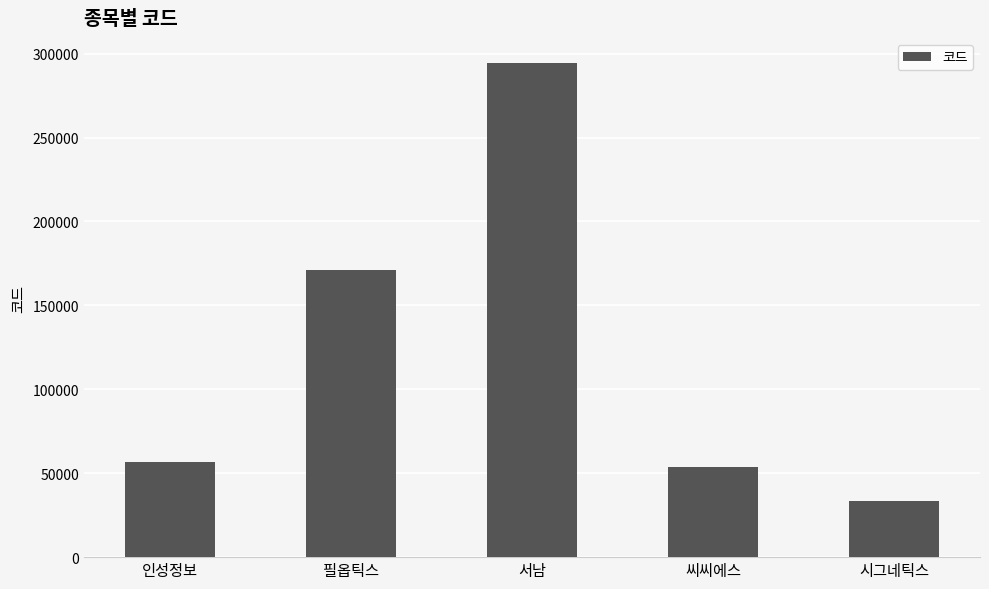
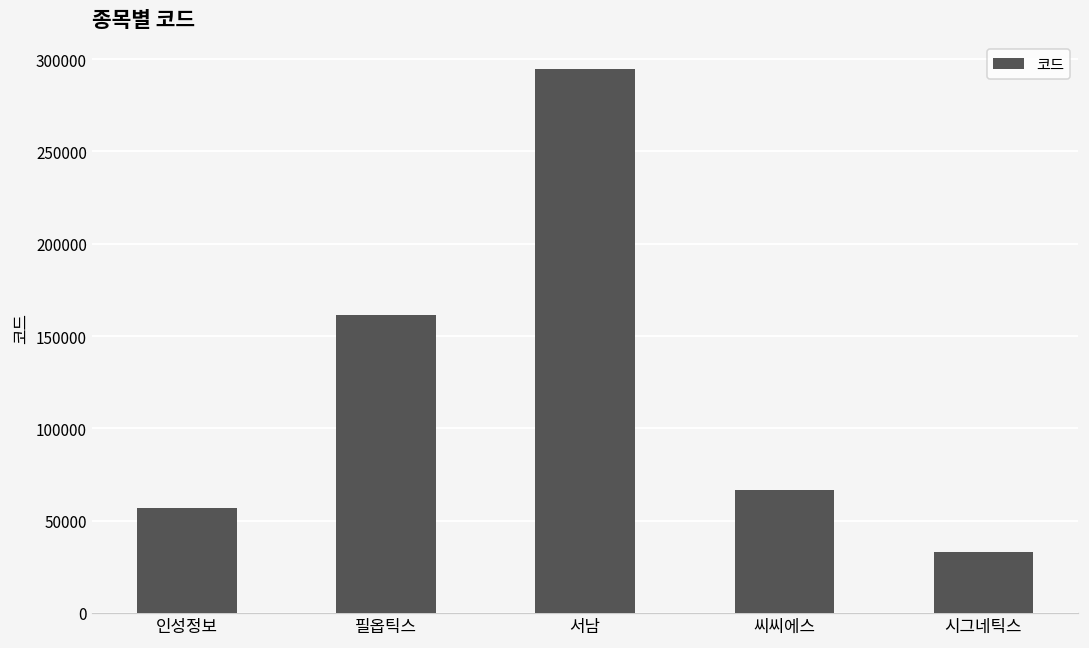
  {
    "인성정보": 57000,
-   "필옵틱스": 171000,
+   "필옵틱스": 162000,
    "서남": 295000,
-   "씨씨에스": 54000,
+   "씨씨에스": 67000,
    "시그네틱스": 33000
  }
